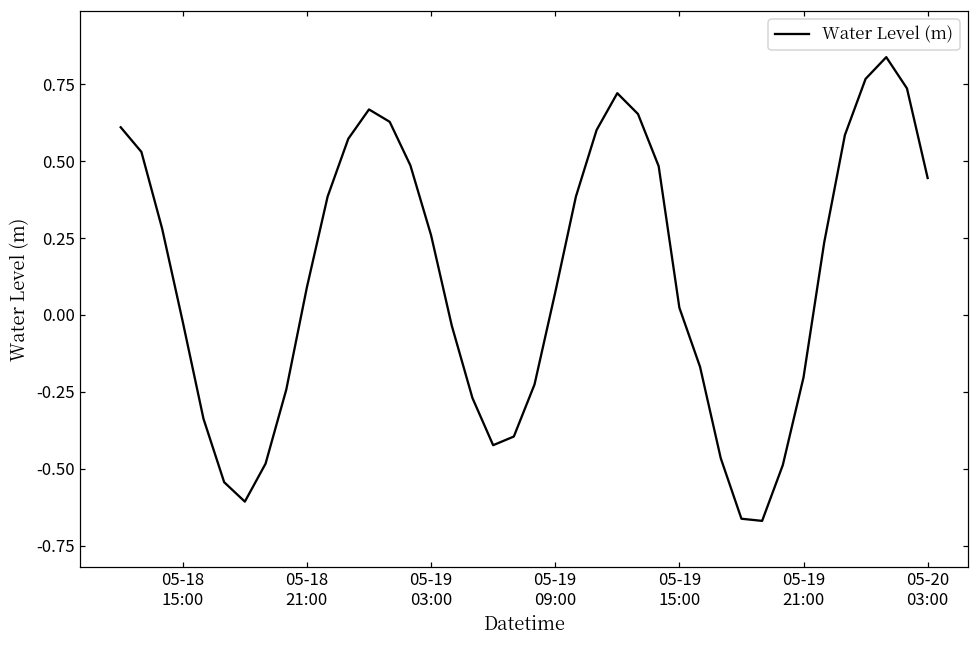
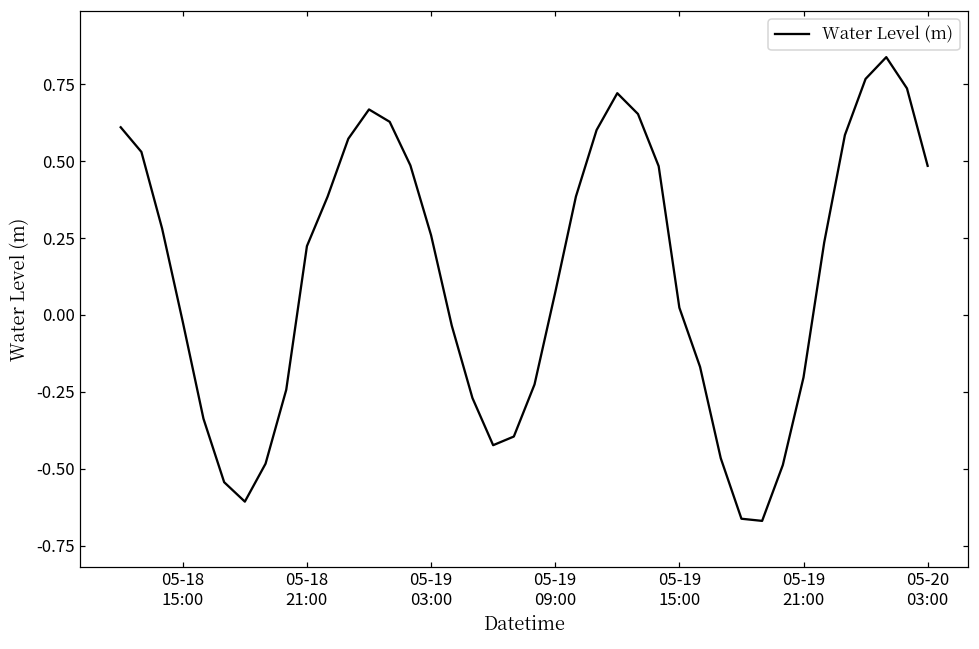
  {
    "05-18 15:00": -0.02,
-   "05-18 21:00": 0.09,
+   "05-18 21:00": 0.22,
    "05-19 03:00": 0.26,
    "05-19 09:00": 0.07,
    "05-19 15:00": 0.02,
    "05-19 21:00": -0.20,
-   "05-20 03:00": 0.44
+   "05-20 03:00": 0.48
  }
